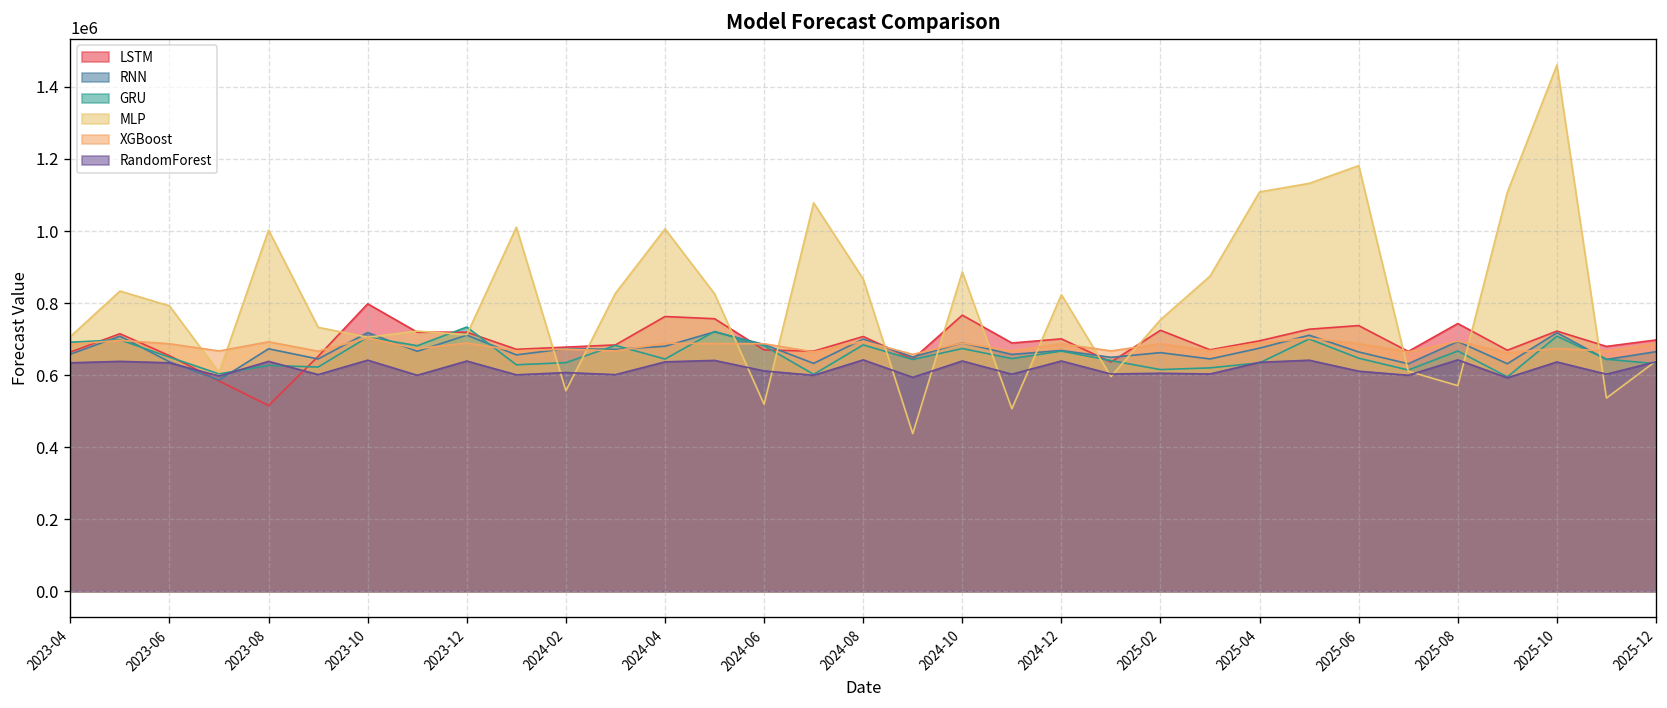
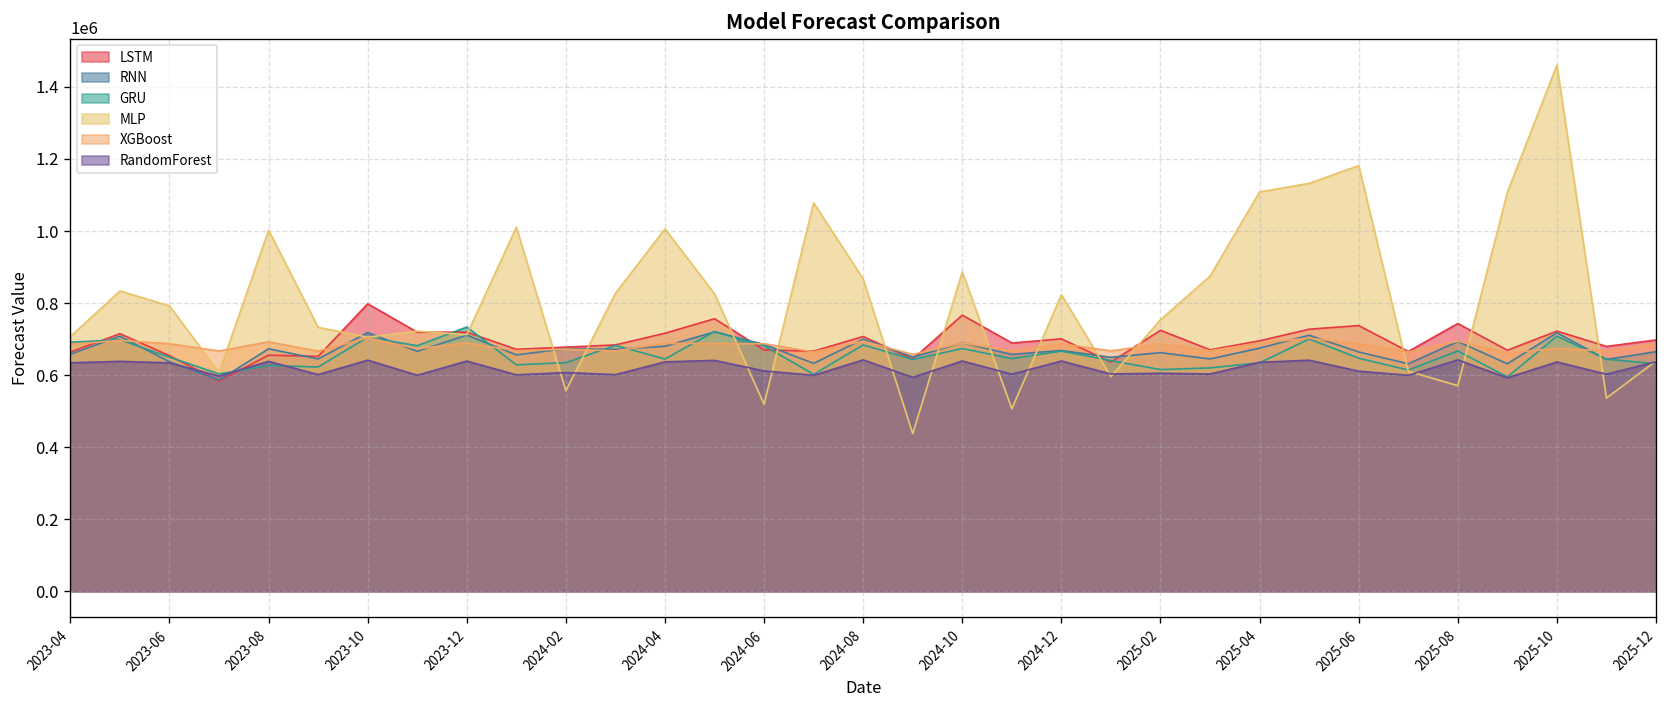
  {
    "LSTM": {
-     "2023-08": 520000,
+     "2023-08": 660000,
      "2023-10": 800000,
-     "2024-04": 760000,
+     "2024-04": 720000,
      "2024-06": 670000,
      "2024-10": 770000,
      "2024-12": 700000,
      "2025-02": 720000,
      "2025-06": 740000,
      "2025-08": 740000,
      "2025-12": 700000
    }
  }
